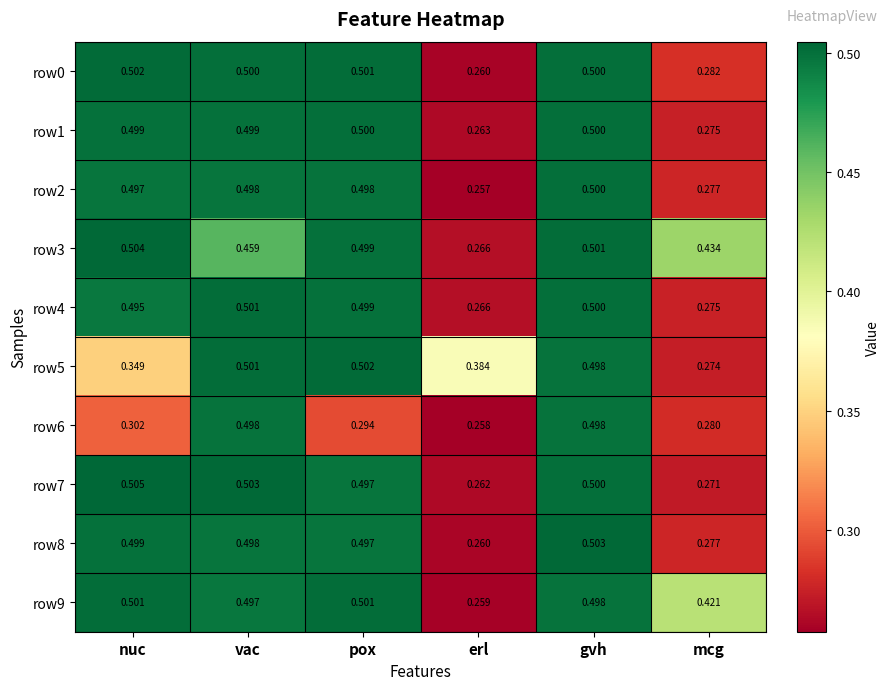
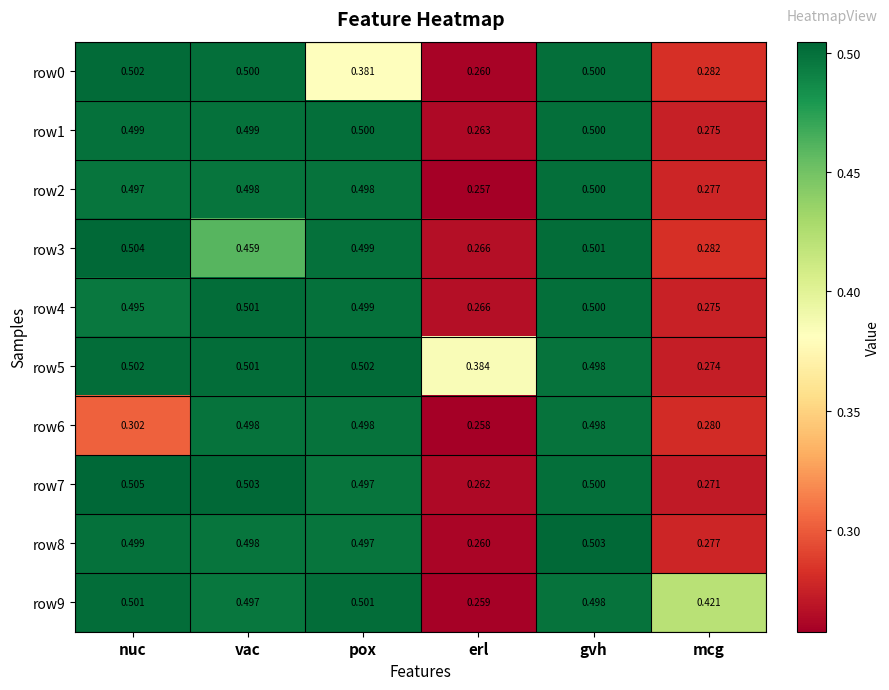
  {
    "row0": {
      "nuc": 0.502,
      "vac": 0.500,
-     "pox": 0.501,
+     "pox": 0.381,
      "erl": 0.260,
      "gvh": 0.500,
      "mcg": 0.282
    },
    "row1": {
      "nuc": 0.499,
      "vac": 0.499,
      "pox": 0.500,
      "erl": 0.263,
      "gvh": 0.500,
      "mcg": 0.275
    },
    "row2": {
      "nuc": 0.497,
      "vac": 0.498,
      "pox": 0.498,
      "erl": 0.257,
      "gvh": 0.500,
      "mcg": 0.277
    },
    "row3": {
      "nuc": 0.504,
      "vac": 0.459,
      "pox": 0.499,
      "erl": 0.266,
      "gvh": 0.501,
-     "mcg": 0.434
+     "mcg": 0.282
    },
    "row4": {
      "nuc": 0.495,
      "vac": 0.501,
      "pox": 0.499,
      "erl": 0.266,
      "gvh": 0.500,
      "mcg": 0.275
    },
    "row5": {
-     "nuc": 0.349,
+     "nuc": 0.502,
      "vac": 0.501,
      "pox": 0.502,
      "erl": 0.384,
      "gvh": 0.498,
      "mcg": 0.274
    },
    "row6": {
      "nuc": 0.302,
      "vac": 0.498,
-     "pox": 0.294,
+     "pox": 0.498,
      "erl": 0.258,
      "gvh": 0.498,
      "mcg": 0.280
    },
    "row7": {
      "nuc": 0.505,
      "vac": 0.503,
      "pox": 0.497,
      "erl": 0.262,
      "gvh": 0.500,
      "mcg": 0.271
    },
    "row8": {
      "nuc": 0.499,
      "vac": 0.498,
      "pox": 0.497,
      "erl": 0.260,
      "gvh": 0.503,
      "mcg": 0.277
    },
    "row9": {
      "nuc": 0.501,
      "vac": 0.497,
      "pox": 0.501,
      "erl": 0.259,
      "gvh": 0.498,
      "mcg": 0.421
    }
  }
